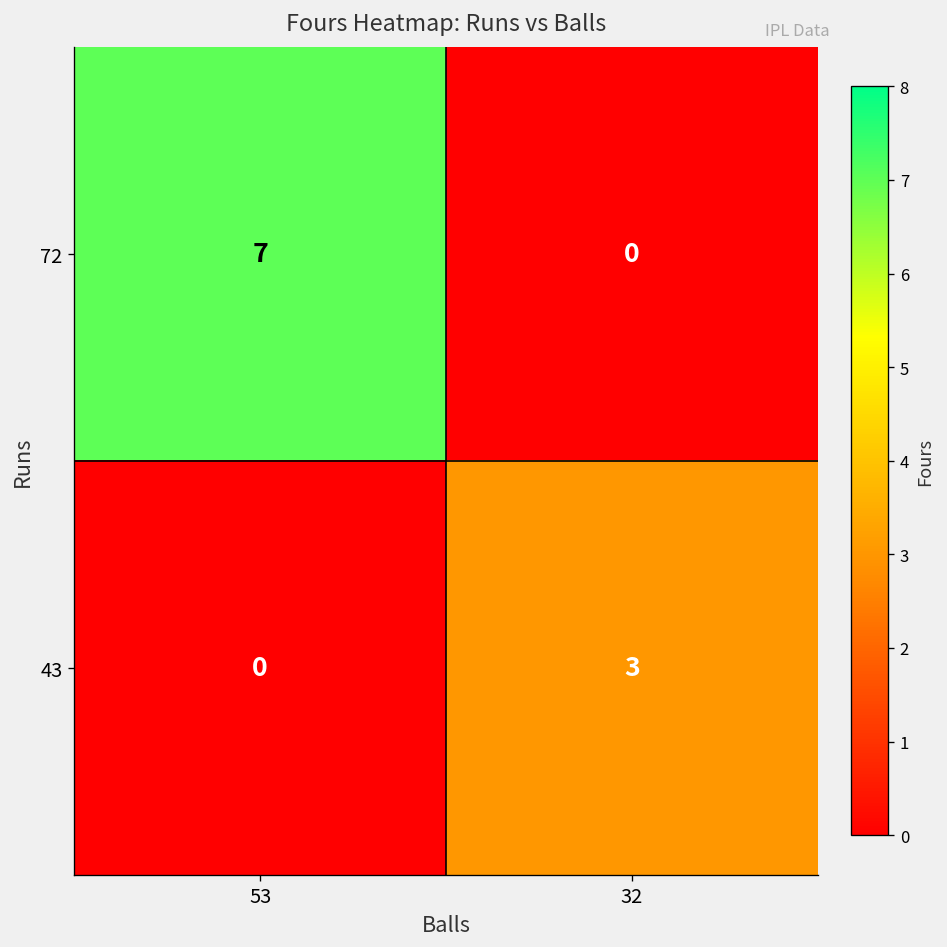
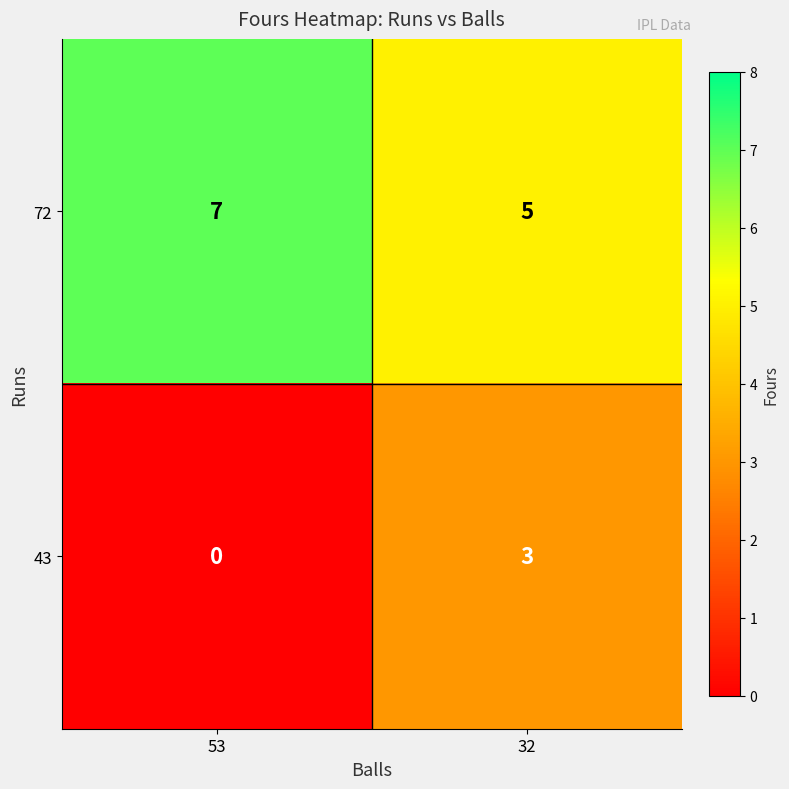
  {
    "72": {
      "53": 7,
-     "32": 0
+     "32": 5
    },
    "43": {
      "53": 0,
      "32": 3
    }
  }
